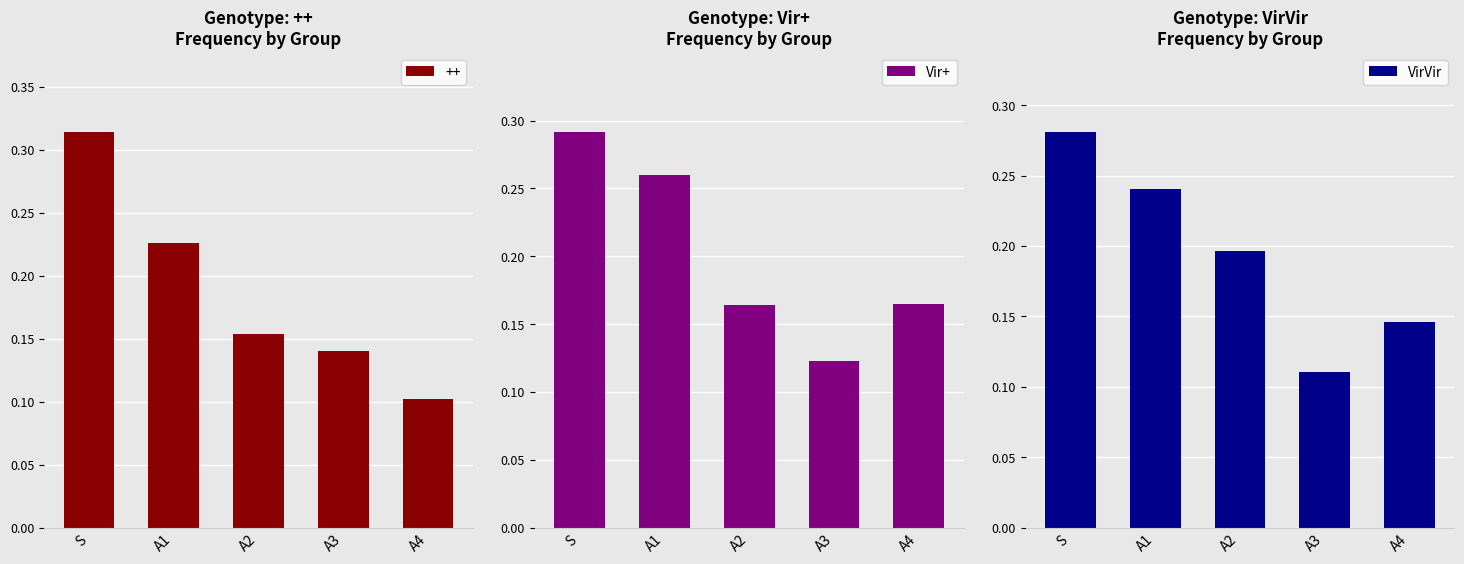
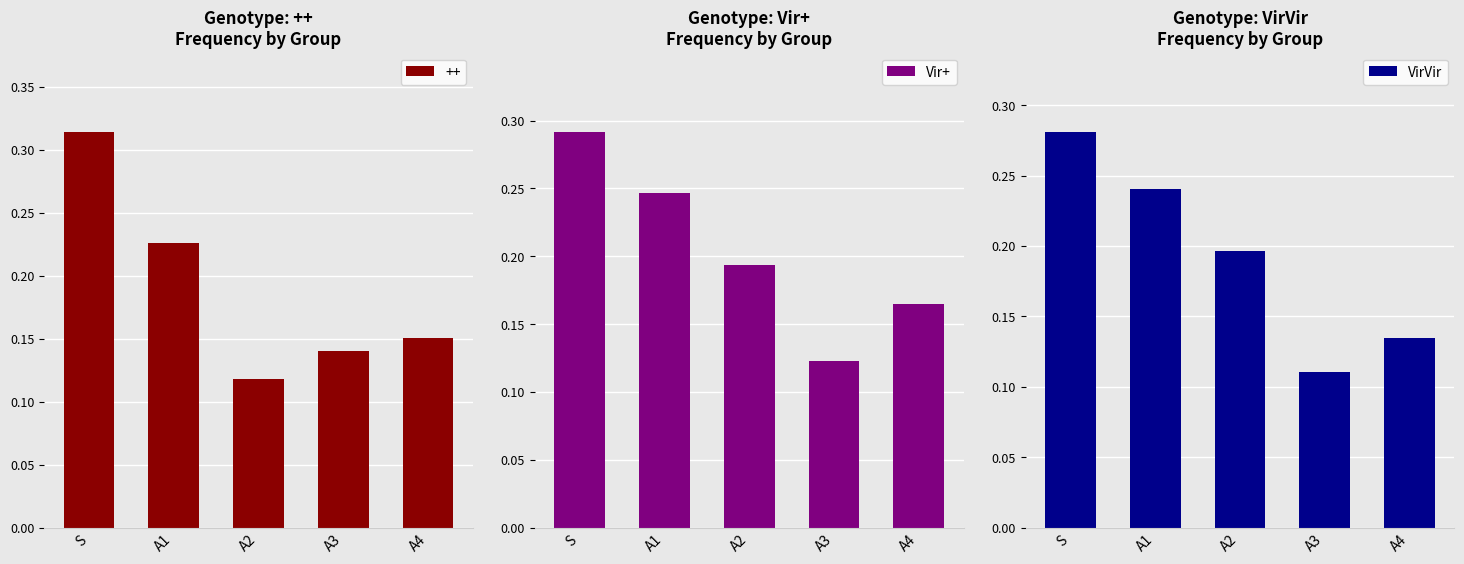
  {
    "Genotype: ++ Frequency by Group": {
      "S": 0.314,
      "A1": 0.226,
-     "A2": 0.154,
+     "A2": 0.118,
      "A3": 0.140,
-     "A4": 0.102
+     "A4": 0.150
    },
    "Genotype: Vir+ Frequency by Group": {
      "S": 0.292,
-     "A1": 0.260,
-     "A2": 0.164,
+     "A1": 0.247,
+     "A2": 0.193,
      "A3": 0.123,
      "A4": 0.165
    },
    "Genotype: VirVir Frequency by Group": {
      "S": 0.281,
      "A1": 0.241,
      "A2": 0.197,
      "A3": 0.110,
-     "A4": 0.146
+     "A4": 0.135
    }
  }
